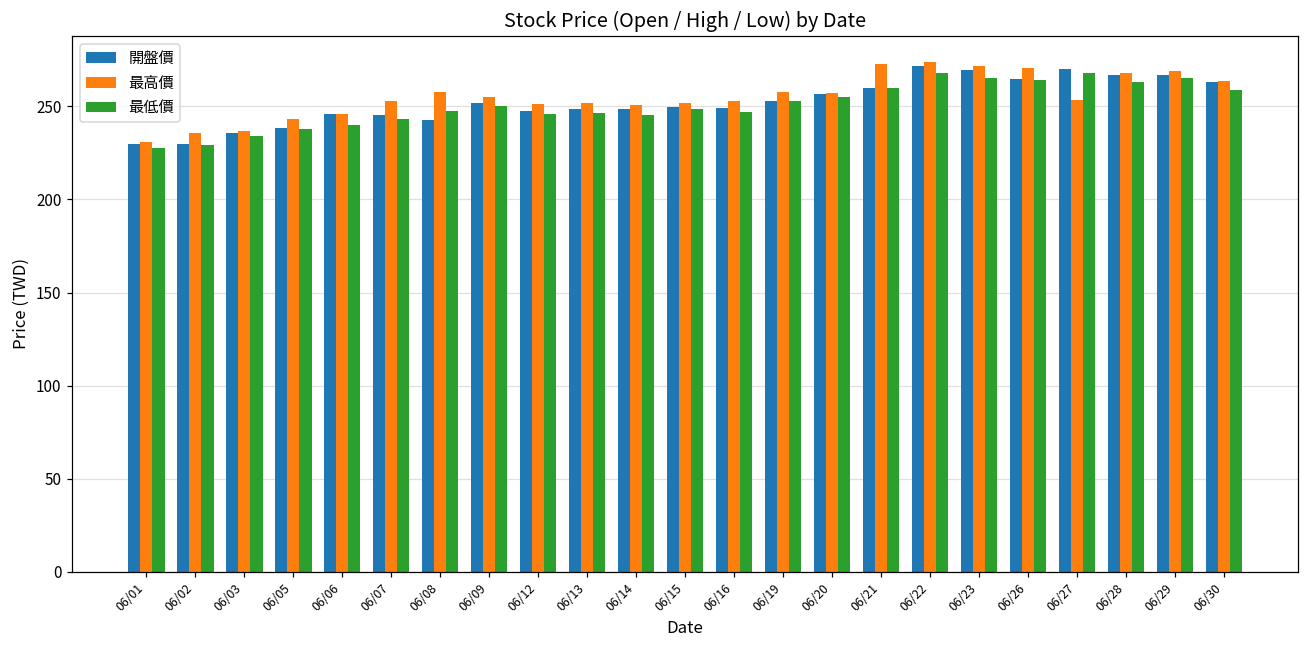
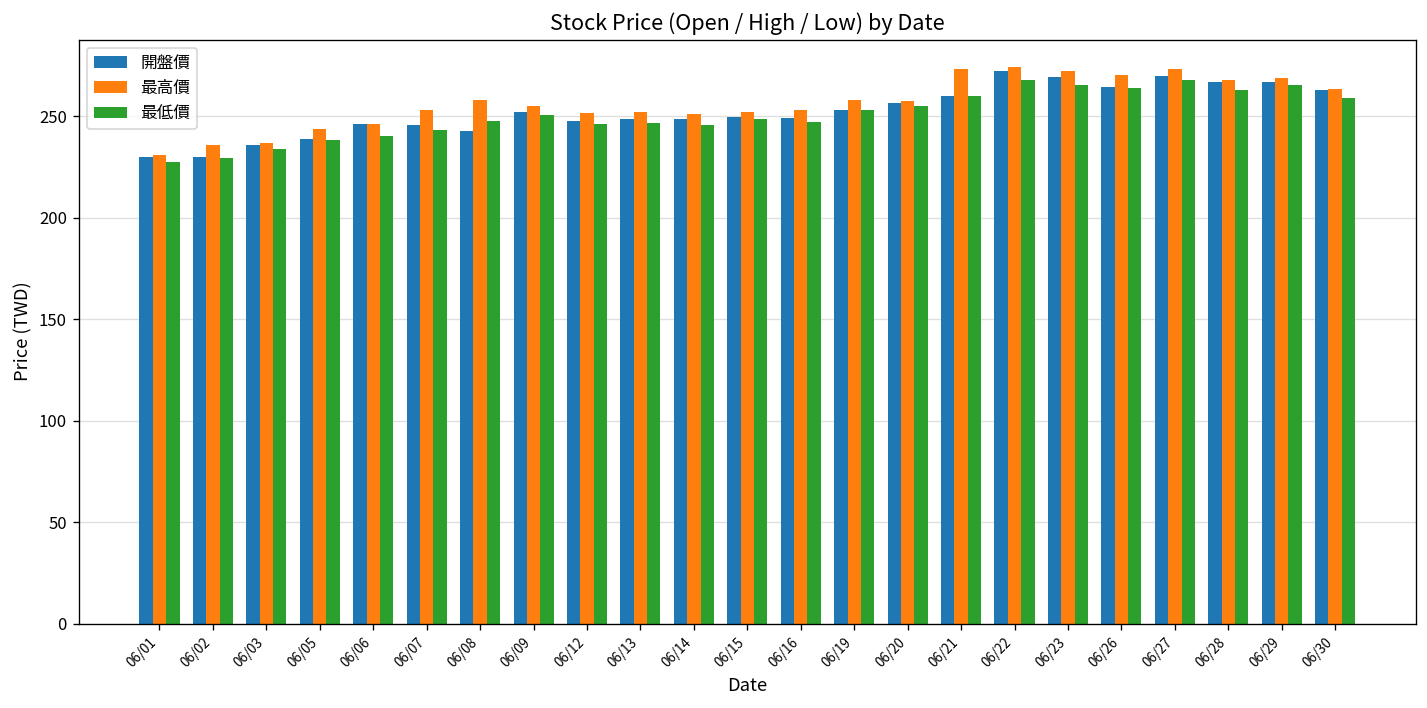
  {
    "開盤價": {
      "06/01": 230,
      "06/02": 230,
      "06/03": 236,
      "06/05": 239,
      "06/06": 246,
      "06/07": 246,
      "06/08": 243,
      "06/09": 252,
      "06/12": 248,
      "06/13": 249,
      "06/14": 249,
      "06/15": 250,
      "06/16": 249,
      "06/19": 253,
      "06/20": 257,
      "06/21": 260,
      "06/22": 272,
      "06/23": 270,
      "06/26": 265,
      "06/27": 270,
      "06/28": 267,
      "06/29": 267,
      "06/30": 263
    },
    "最高價": {
      "06/01": 231,
      "06/02": 236,
      "06/03": 237,
      "06/05": 244,
      "06/06": 246,
      "06/07": 253,
      "06/08": 258,
      "06/09": 255,
      "06/12": 252,
      "06/13": 252,
      "06/14": 251,
      "06/15": 252,
      "06/16": 253,
      "06/19": 258,
      "06/20": 258,
      "06/21": 273,
      "06/22": 274,
      "06/23": 272,
      "06/26": 271,
-     "06/27": 253,
+     "06/27": 273,
      "06/28": 268,
      "06/29": 269,
      "06/30": 264
    },
    "最低價": {
      "06/01": 228,
      "06/02": 230,
      "06/03": 234,
      "06/05": 238,
      "06/06": 240,
      "06/07": 243,
      "06/08": 248,
      "06/09": 251,
      "06/12": 246,
      "06/13": 247,
      "06/14": 246,
      "06/15": 249,
      "06/16": 247,
      "06/19": 253,
      "06/20": 255,
      "06/21": 260,
      "06/22": 268,
      "06/23": 266,
      "06/26": 264,
      "06/27": 268,
      "06/28": 263,
      "06/29": 266,
      "06/30": 259
    }
  }
